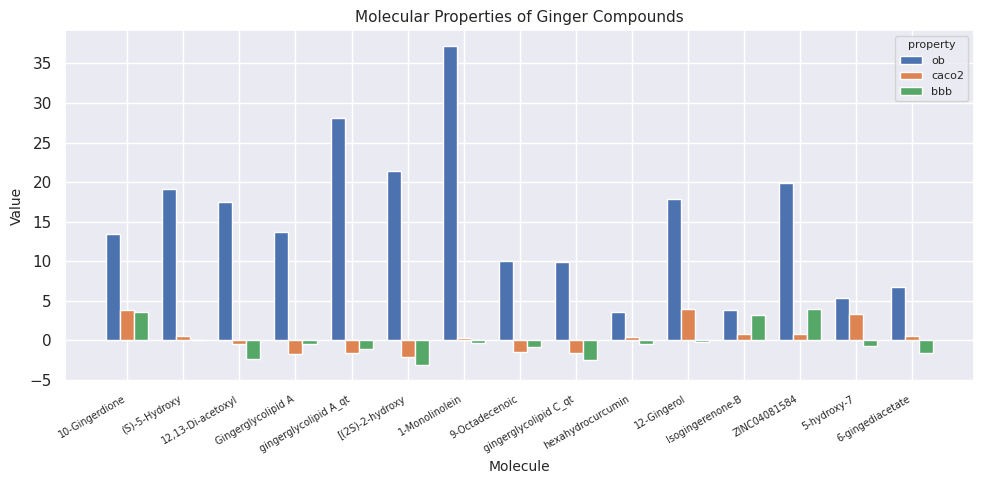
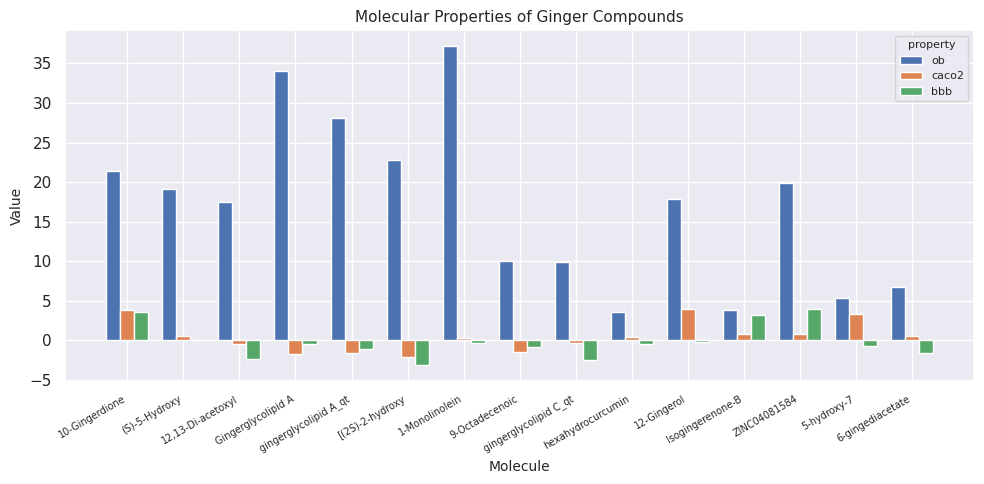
  {
    "ob": {
-     "10-Gingerdione": 13,
+     "10-Gingerdione": 21,
      "(S)-5-Hydroxy": 19,
      "12,13-Di-acetoxyl": 18,
-     "Gingerglycolipid A": 14,
+     "Gingerglycolipid A": 34,
      "gingerglycolipid A_qt": 28,
-     "[(2S)-2-hydroxy": 21,
+     "[(2S)-2-hydroxy": 23,
      "1-Monolinolein": 37,
      "9-Octadecenoic": 10,
      "gingerglycolipid C_qt": 10,
      "hexahydrocurcumin": 4,
      "12-Gingerol": 18,
      "Isogingerenone-B": 4,
      "ZINC04081584": 20,
      "5-hydroxy-7": 5,
      "6-gingediacetate": 7
    },
    "caco2": {
      "10-Gingerdione": 4,
      "(S)-5-Hydroxy": 0,
      "12,13-Di-acetoxyl": -1,
      "Gingerglycolipid A": -2,
      "gingerglycolipid A_qt": -2,
      "[(2S)-2-hydroxy": -2,
      "1-Monolinolein": 0,
      "9-Octadecenoic": -1,
-     "gingerglycolipid C_qt": -2,
+     "gingerglycolipid C_qt": 0,
      "hexahydrocurcumin": 0,
      "12-Gingerol": 4,
      "Isogingerenone-B": 1,
      "ZINC04081584": 1,
      "5-hydroxy-7": 3,
      "6-gingediacetate": 1
    },
    "bbb": {
      "10-Gingerdione": 4,
      "12,13-Di-acetoxyl": -2,
      "Gingerglycolipid A": -1,
      "gingerglycolipid A_qt": -1,
      "[(2S)-2-hydroxy": -3,
      "1-Monolinolein": 0,
      "9-Octadecenoic": -1,
      "gingerglycolipid C_qt": -3,
      "hexahydrocurcumin": -1,
      "Isogingerenone-B": 3,
      "ZINC04081584": 4,
      "5-hydroxy-7": -1,
      "6-gingediacetate": -2
    }
  }
